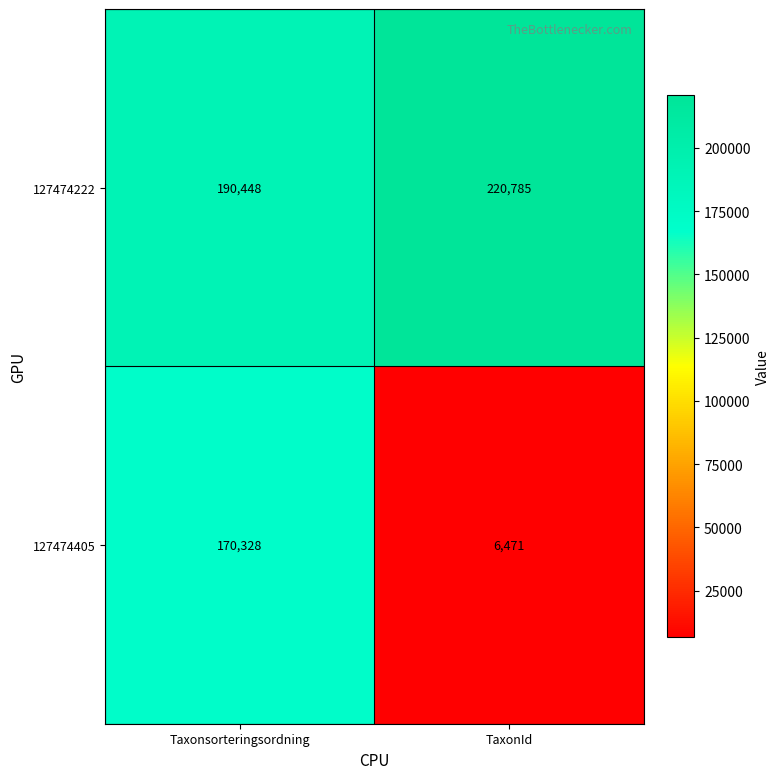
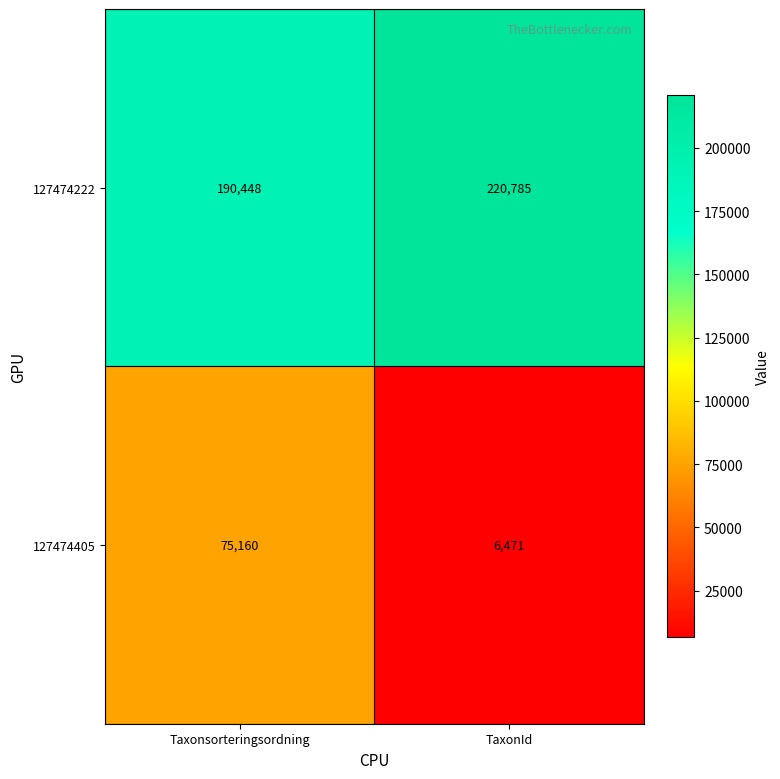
  {
    "127474222": {
      "Taxonsorteringsordning": "190,448"
    },
    "127474405": {
-     "Taxonsorteringsordning": "170,328",
+     "Taxonsorteringsordning": "75,160",
      "TaxonId": "6,471"
    }
  }
